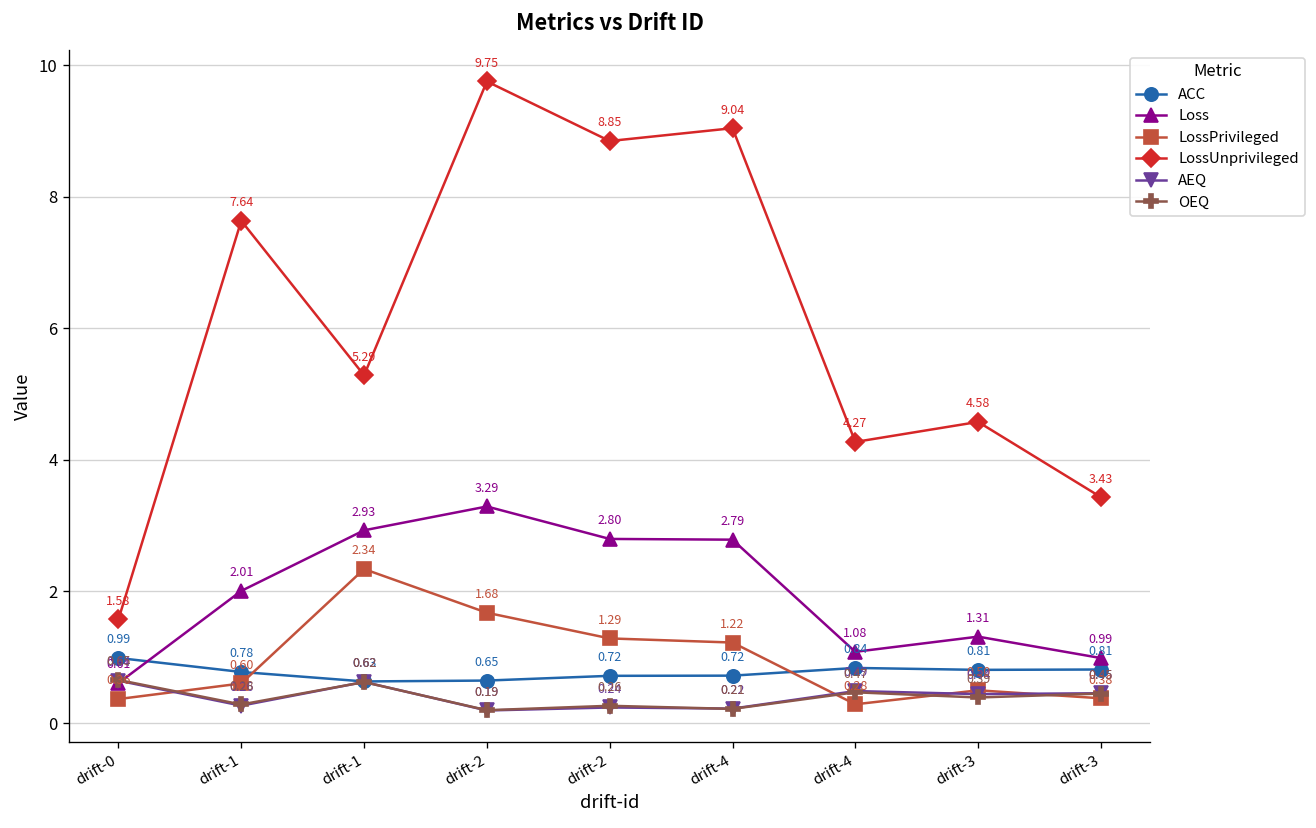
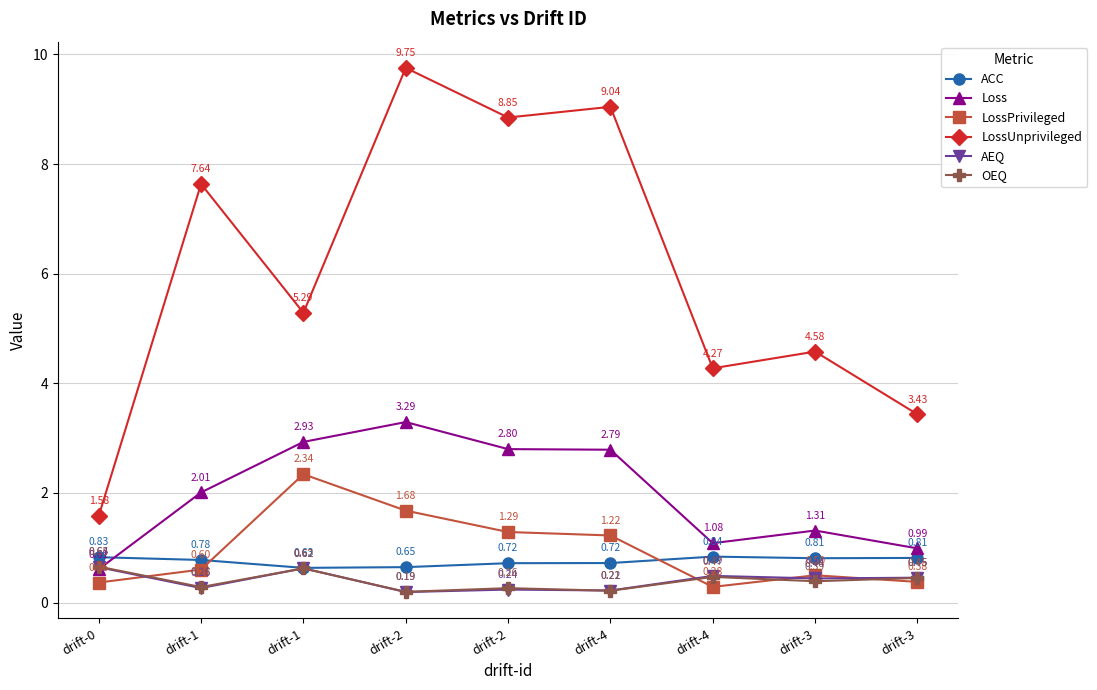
  {
    "ACC": {
-     "drift-0": 0.99
+     "drift-0": 0.83
    }
  }
